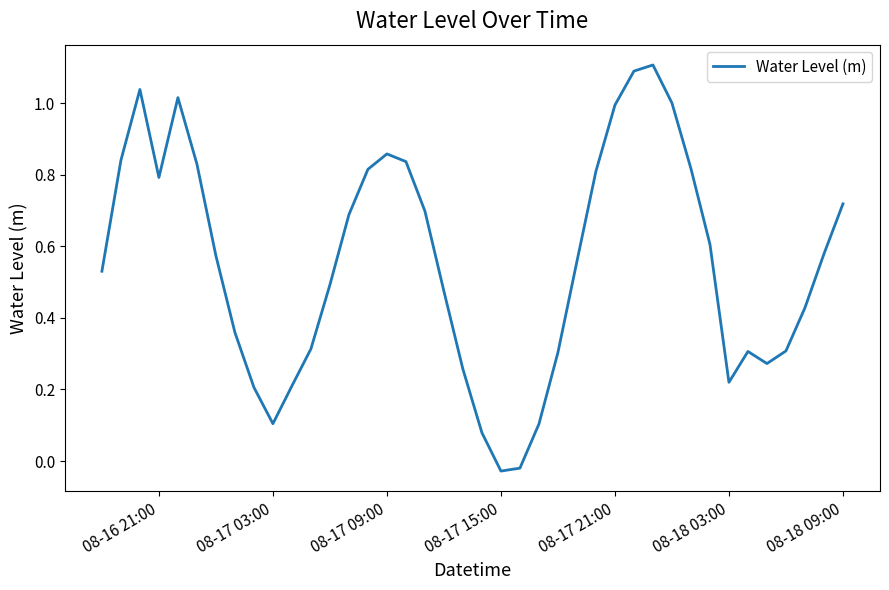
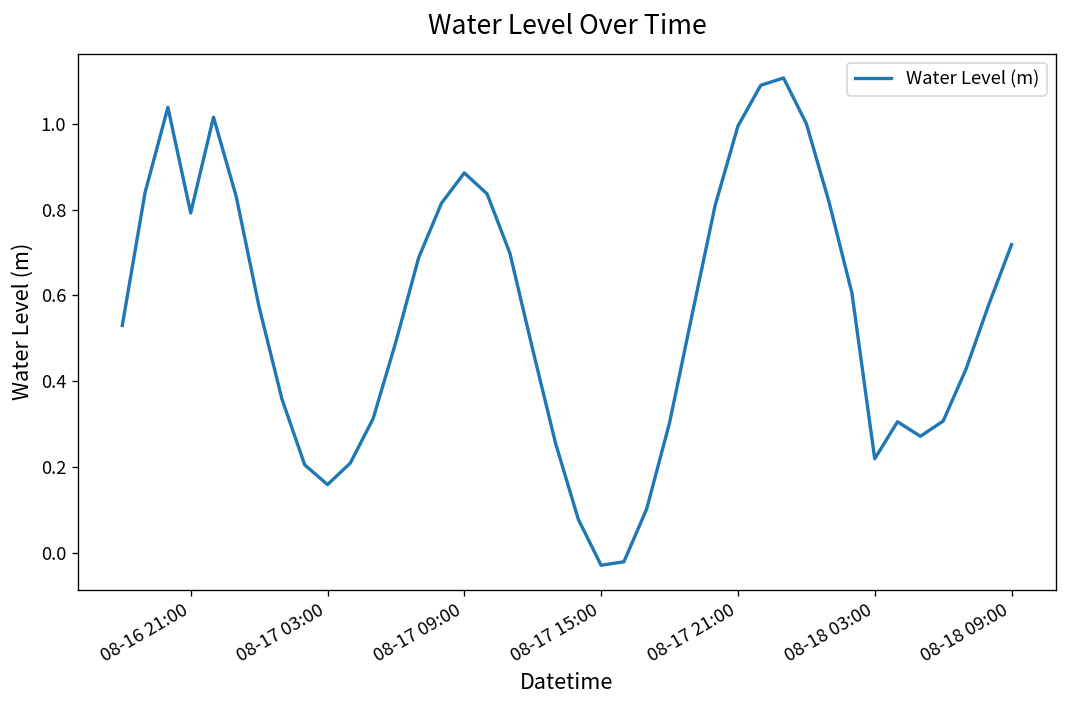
  {
    "08-16 21:00": 0.79,
-   "08-17 03:00": 0.10,
-   "08-17 09:00": 0.86,
+   "08-17 03:00": 0.16,
+   "08-17 09:00": 0.89,
    "08-17 15:00": -0.03,
    "08-17 21:00": 0.99,
    "08-18 03:00": 0.22,
    "08-18 09:00": 0.72
  }
